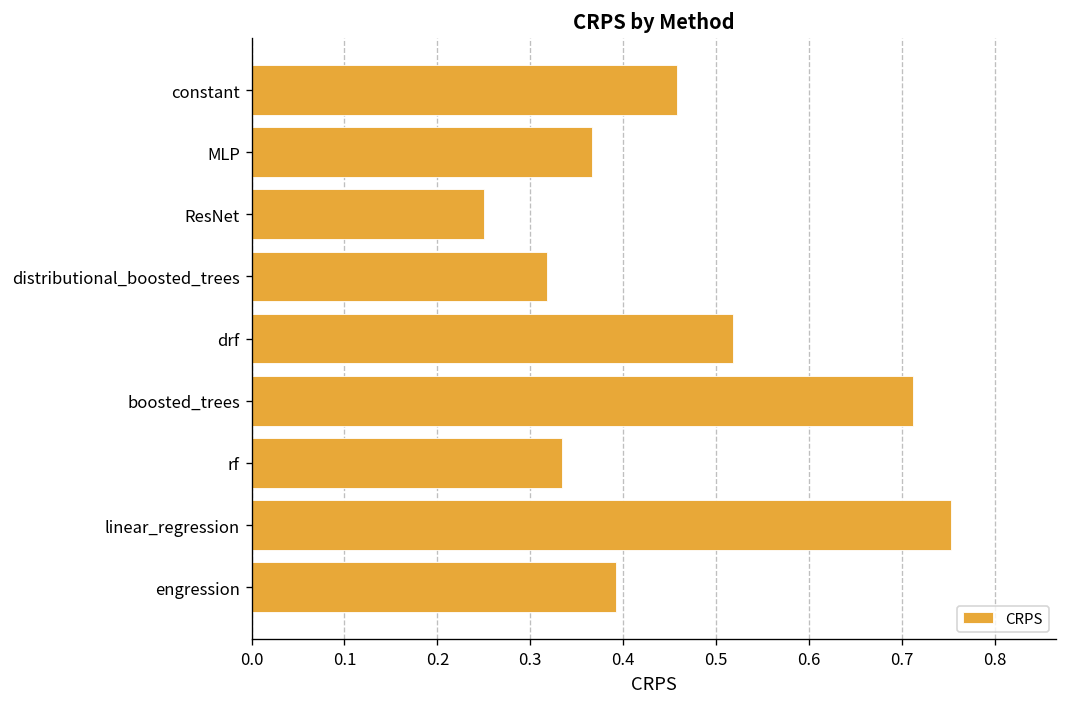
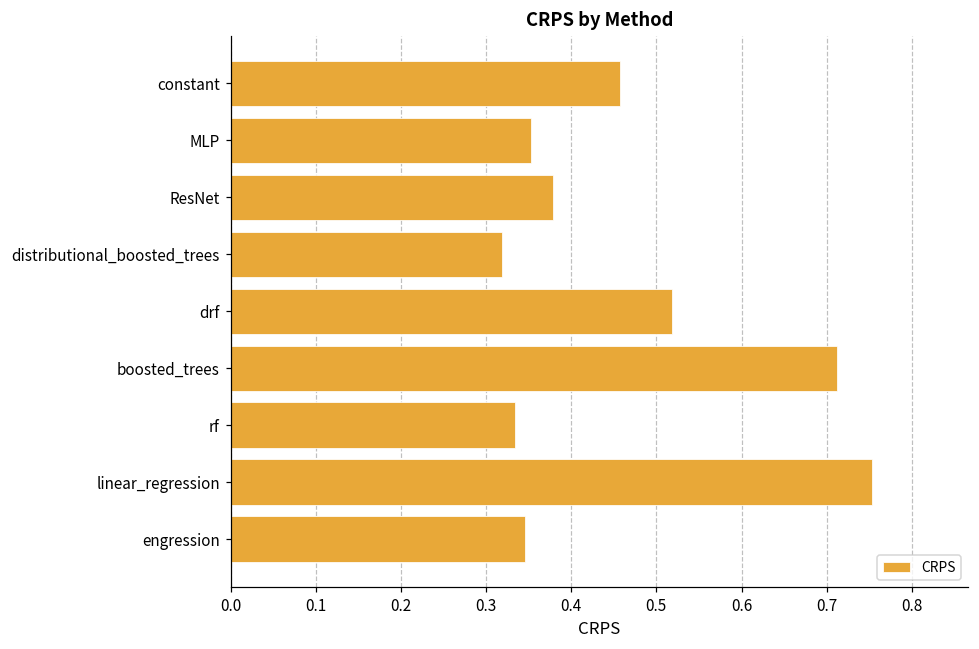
  {
    "constant": 0.46,
-   "MLP": 0.37,
-   "ResNet": 0.25,
+   "MLP": 0.35,
+   "ResNet": 0.38,
    "distributional_boosted_trees": 0.32,
    "drf": 0.52,
    "boosted_trees": 0.71,
    "rf": 0.33,
    "linear_regression": 0.75,
-   "engression": 0.39
+   "engression": 0.35
  }
